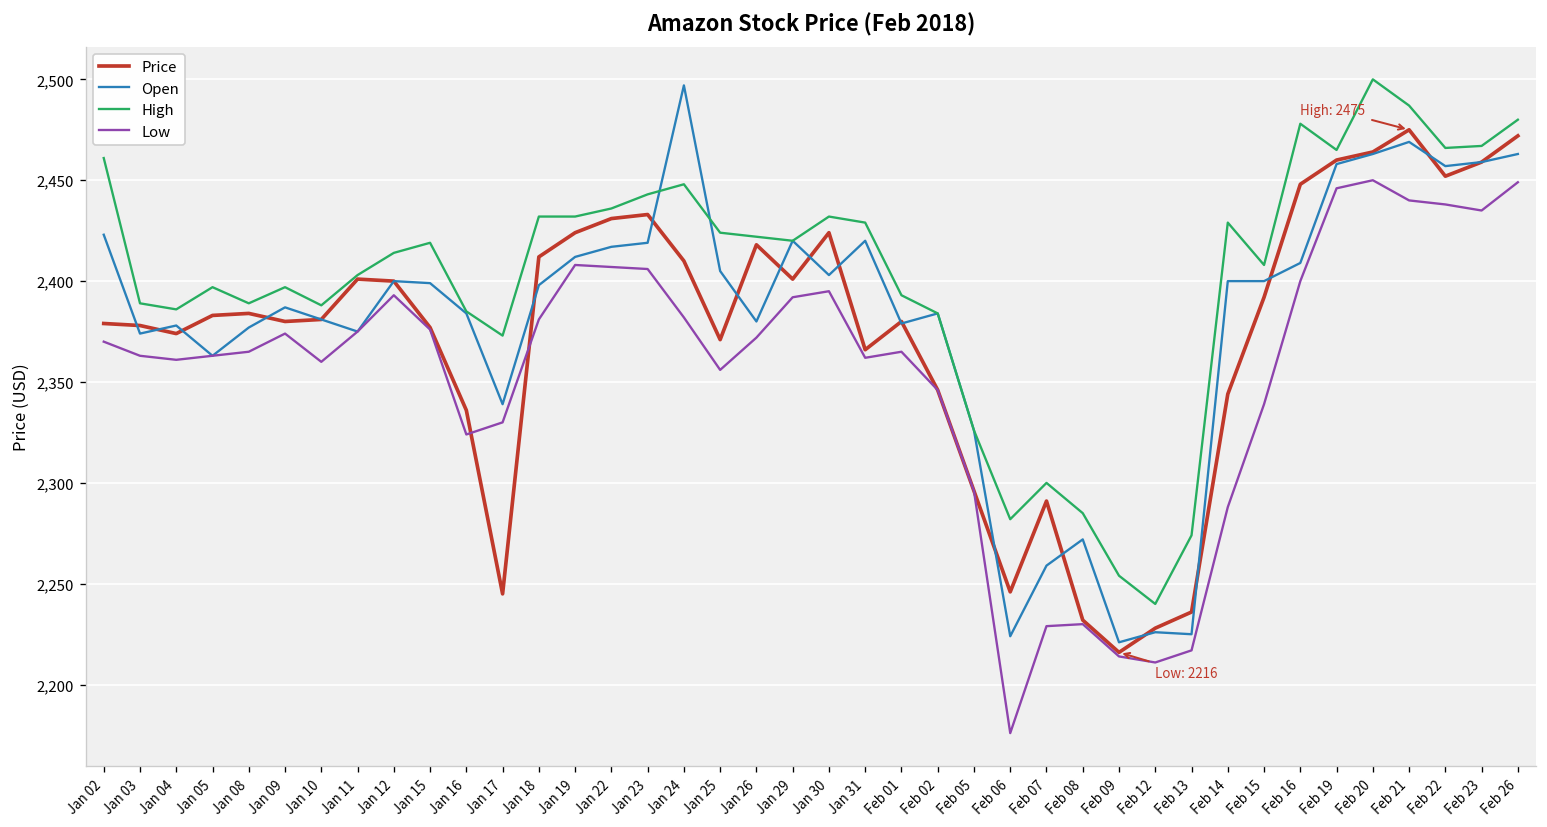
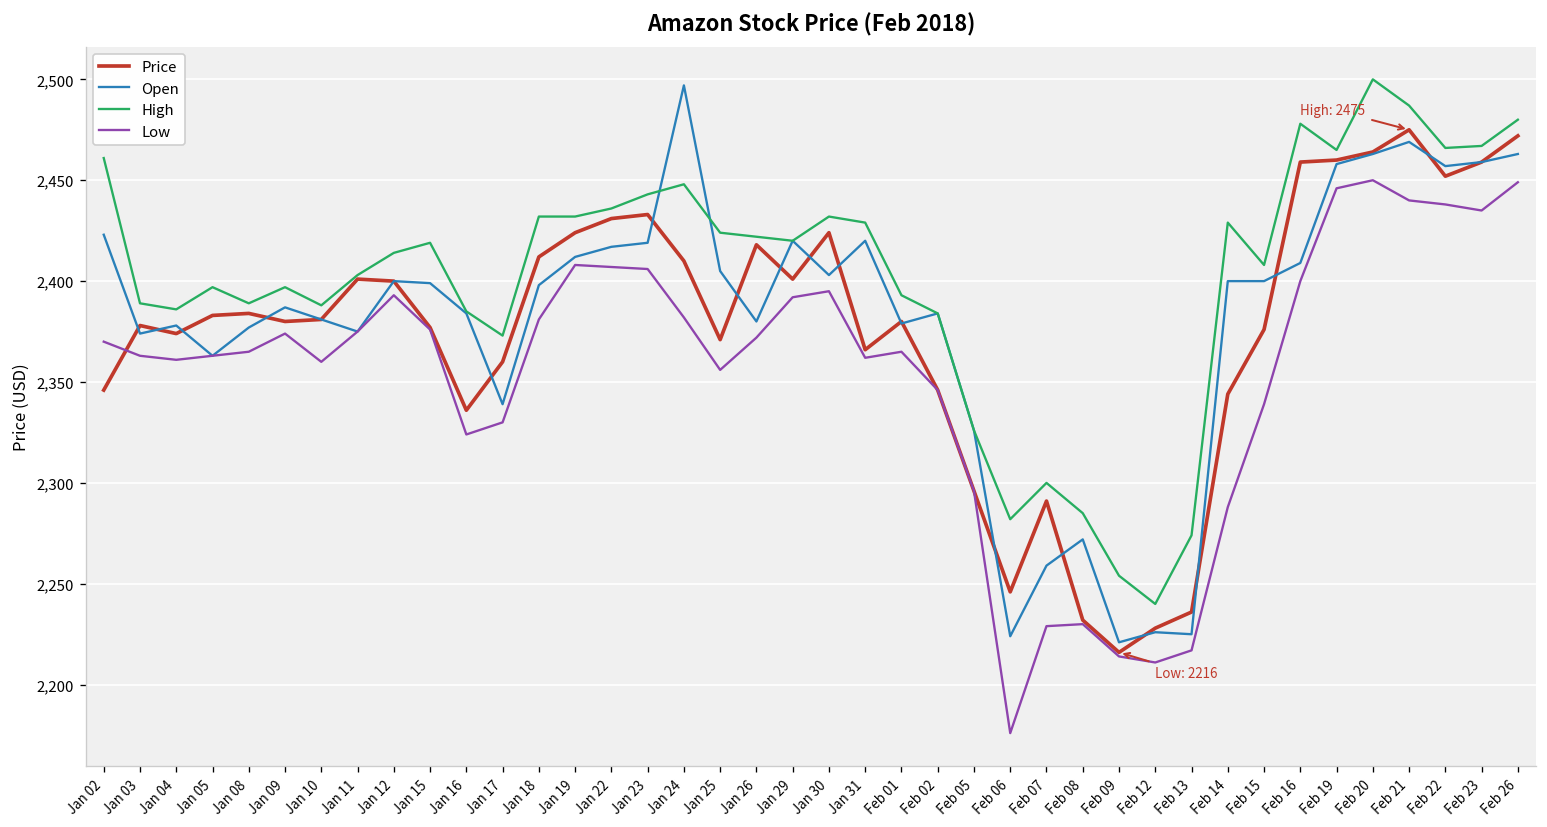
  {
    "Price": {
-     "Jan 02": "2,379",
+     "Jan 02": "2,346",
      "Jan 03": "2,378",
      "Jan 04": "2,374",
      "Jan 05": "2,383",
      "Jan 08": "2,384",
      "Jan 09": "2,380",
      "Jan 11": "2,401",
      "Jan 16": "2,336",
-     "Jan 17": "2,245",
+     "Jan 17": "2,360",
      "Jan 18": "2,412",
      "Jan 19": "2,424",
      "Jan 22": "2,431",
      "Jan 23": "2,433",
      "Jan 24": "2,410",
      "Jan 25": "2,371",
      "Jan 26": "2,418",
      "Jan 29": "2,401",
      "Jan 30": "2,424",
      "Jan 31": "2,366",
      "Feb 06": "2,246",
      "Feb 07": "2,291",
      "Feb 08": "2,232",
      "Feb 09": "2,216",
      "Feb 12": "2,228",
      "Feb 13": "2,236",
      "Feb 14": "2,344",
-     "Feb 15": "2,392",
-     "Feb 16": "2,448",
+     "Feb 15": "2,376",
+     "Feb 16": "2,459",
      "Feb 19": "2,460",
      "Feb 21": "2,475",
      "Feb 22": "2,452",
      "Feb 26": "2,472"
    },
    "Open": {
      "Jan 02": "2,423",
      "Jan 03": "2,374",
      "Jan 04": "2,378",
      "Jan 08": "2,377",
      "Jan 09": "2,387",
      "Jan 15": "2,399",
      "Jan 17": "2,339",
      "Jan 18": "2,398",
      "Jan 19": "2,412",
      "Jan 22": "2,417",
      "Jan 23": "2,419",
      "Jan 24": "2,497",
      "Jan 25": "2,405",
      "Jan 26": "2,380",
      "Jan 30": "2,403",
      "Jan 31": "2,420",
      "Feb 06": "2,224",
      "Feb 07": "2,259",
      "Feb 08": "2,272",
      "Feb 09": "2,221",
      "Feb 12": "2,226",
      "Feb 13": "2,225",
      "Feb 14": "2,400",
      "Feb 15": "2,400",
      "Feb 16": "2,409",
      "Feb 19": "2,458",
      "Feb 21": "2,469",
      "Feb 22": "2,457",
      "Feb 26": "2,463"
    },
    "High": {
      "Jan 02": "2,461",
      "Jan 03": "2,389",
      "Jan 04": "2,386",
      "Jan 05": "2,397",
      "Jan 08": "2,389",
      "Jan 09": "2,397",
      "Jan 10": "2,388",
      "Jan 11": "2,403",
      "Jan 12": "2,414",
      "Jan 15": "2,419",
      "Jan 17": "2,373",
      "Jan 18": "2,432",
      "Jan 19": "2,432",
      "Jan 22": "2,436",
      "Jan 23": "2,443",
      "Jan 24": "2,448",
      "Jan 25": "2,424",
      "Jan 26": "2,422",
      "Jan 30": "2,432",
      "Jan 31": "2,429",
      "Feb 01": "2,393",
      "Feb 06": "2,282",
      "Feb 07": "2,300",
      "Feb 08": "2,285",
      "Feb 09": "2,254",
      "Feb 12": "2,240",
      "Feb 13": "2,274",
      "Feb 14": "2,429",
      "Feb 15": "2,408",
      "Feb 19": "2,465",
      "Feb 20": "2,500",
      "Feb 21": "2,487",
      "Feb 22": "2,466",
      "Feb 23": "2,467",
      "Feb 26": "2,480"
    },
    "Low": {
      "Jan 02": "2,370",
      "Jan 03": "2,363",
      "Jan 04": "2,361",
      "Jan 08": "2,365",
      "Jan 09": "2,374",
      "Jan 10": "2,360",
      "Jan 12": "2,393",
      "Jan 16": "2,324",
      "Jan 17": "2,330",
      "Jan 18": "2,381",
      "Jan 19": "2,408",
      "Jan 22": "2,407",
      "Jan 23": "2,406",
      "Jan 24": "2,382",
      "Jan 25": "2,356",
      "Jan 26": "2,372",
      "Jan 29": "2,392",
      "Jan 30": "2,395",
      "Jan 31": "2,362",
      "Feb 01": "2,365",
      "Feb 06": "2,176",
      "Feb 07": "2,229",
      "Feb 08": "2,230",
      "Feb 09": "2,214",
      "Feb 13": "2,217",
      "Feb 14": "2,288",
      "Feb 15": "2,339",
      "Feb 16": "2,400",
      "Feb 19": "2,446",
      "Feb 20": "2,450",
      "Feb 21": "2,440",
      "Feb 22": "2,438",
      "Feb 23": "2,435",
      "Feb 26": "2,449"
    }
  }
